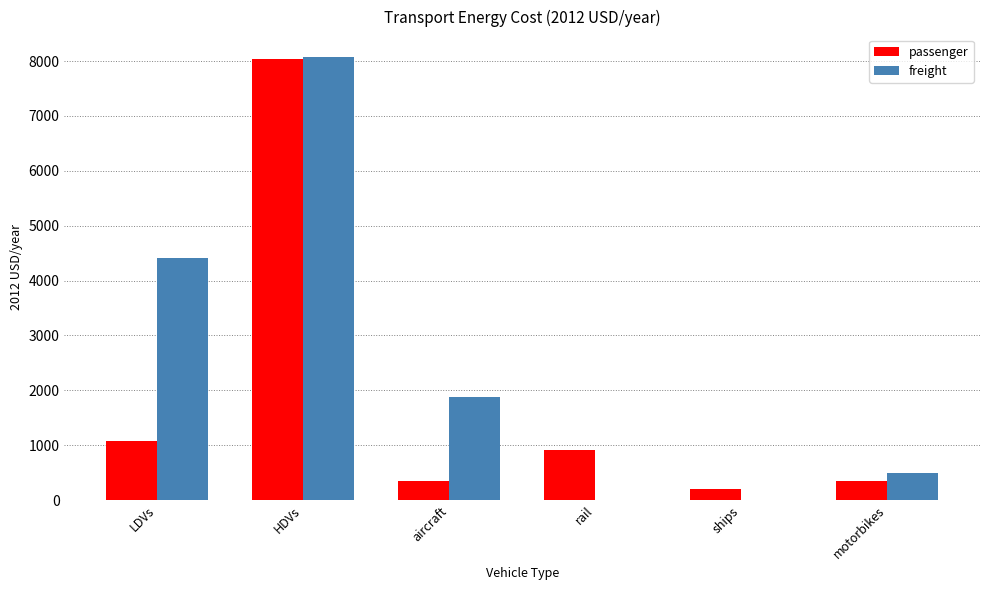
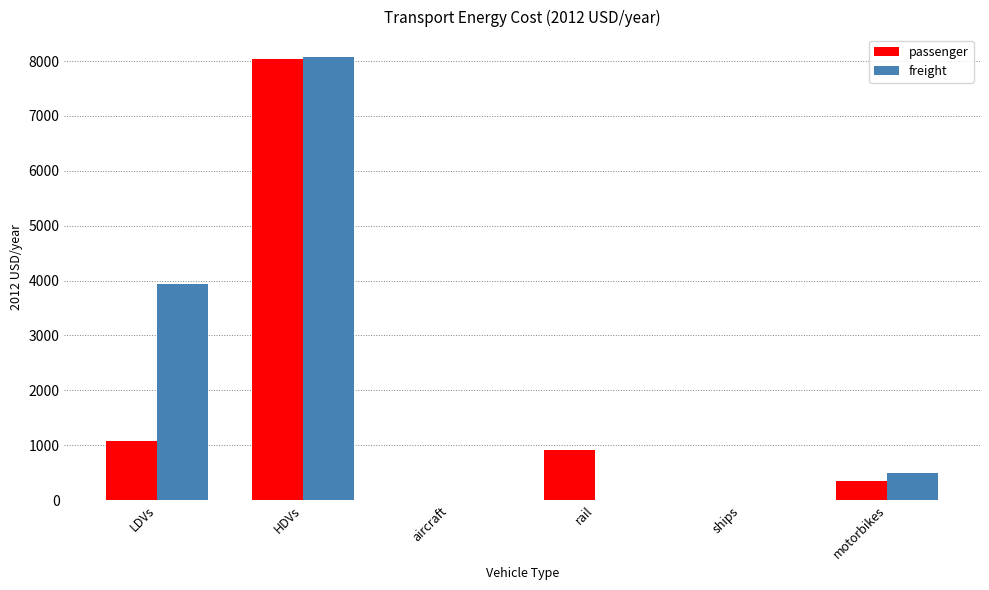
  {
    "passenger": {
      "LDVs": 1100,
      "HDVs": 8000,
-     "aircraft": 400,
+     "aircraft": 0,
      "rail": 900,
-     "ships": 200,
+     "ships": 0,
      "motorbikes": 400
    },
    "freight": {
-     "LDVs": 4400,
+     "LDVs": 3900,
      "HDVs": 8100,
-     "aircraft": 1900,
+     "aircraft": 0,
      "rail": 0,
      "ships": 0,
      "motorbikes": 500
    }
  }
